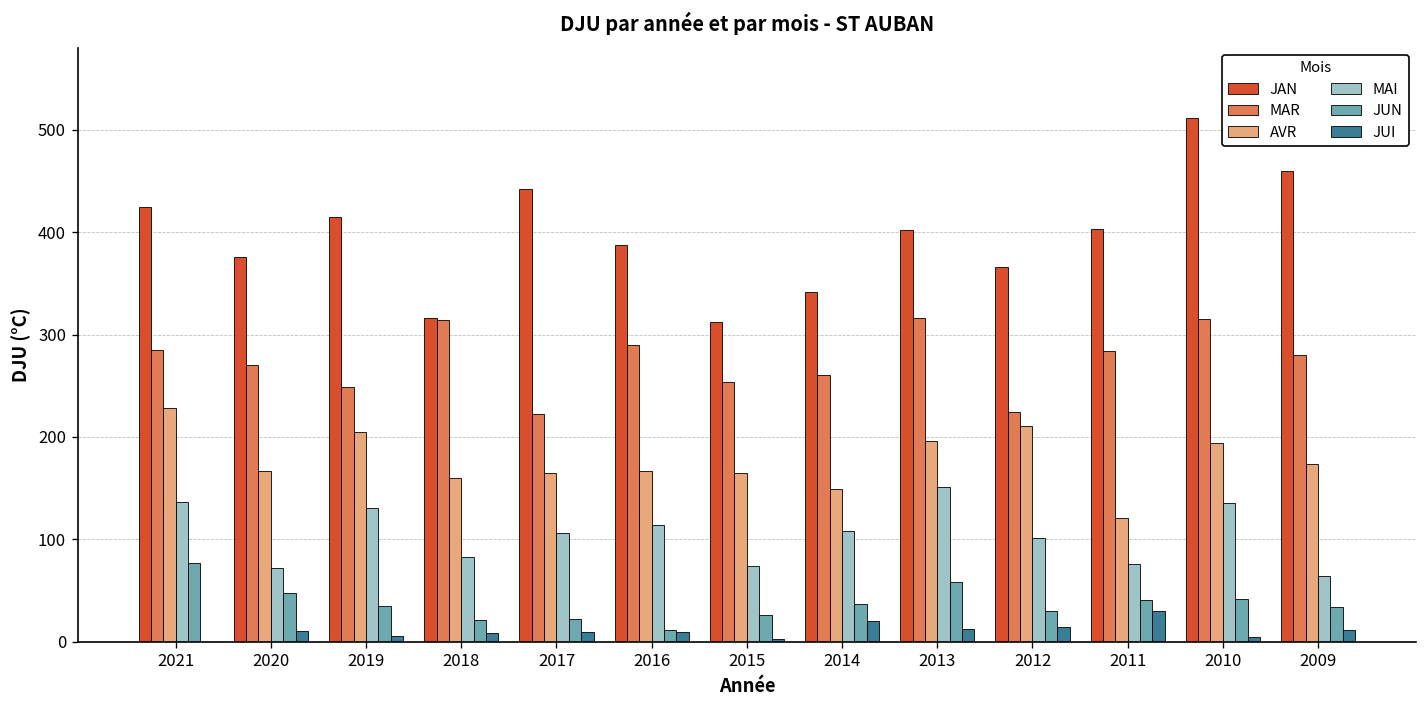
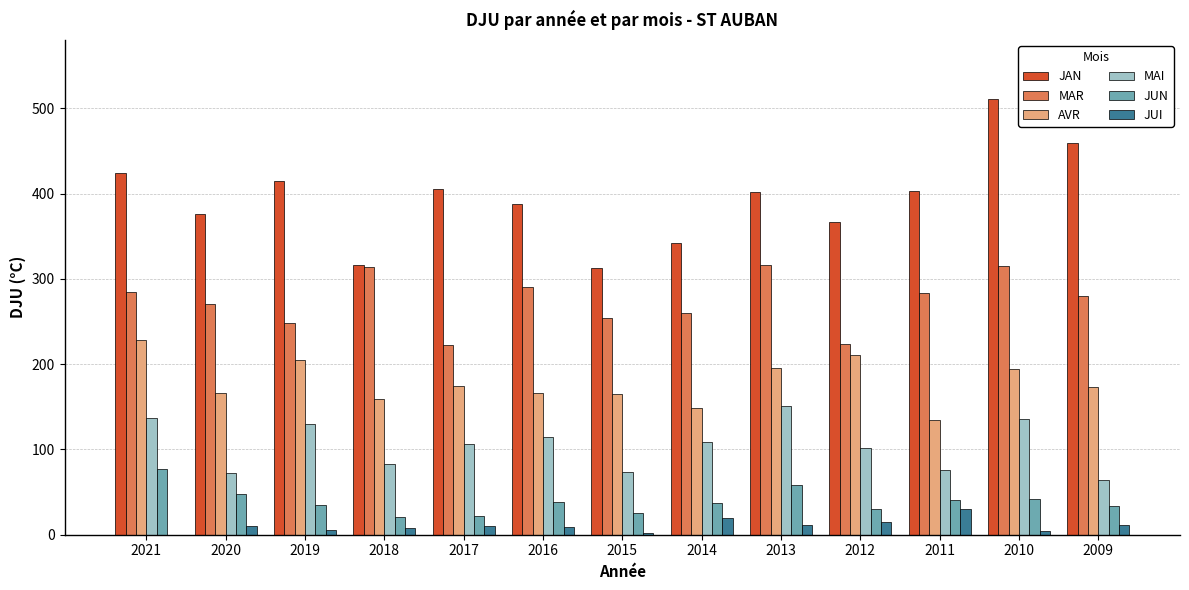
  {
    "JAN": {
      "2021": 420,
      "2020": 380,
      "2019": 410,
      "2018": 320,
-     "2017": 440,
+     "2017": 400,
      "2016": 390,
      "2015": 310,
      "2014": 340,
      "2013": 400,
      "2012": 370,
      "2011": 400,
      "2010": 510,
      "2009": 460
    },
    "MAR": {
      "2021": 280,
      "2020": 270,
      "2019": 250,
      "2018": 310,
      "2017": 220,
      "2016": 290,
      "2015": 250,
      "2014": 260,
      "2013": 320,
      "2012": 220,
      "2011": 280,
      "2010": 320,
      "2009": 280
    },
    "AVR": {
      "2021": 230,
      "2020": 170,
      "2019": 210,
      "2018": 160,
-     "2017": 160,
+     "2017": 170,
      "2016": 170,
      "2015": 160,
      "2014": 150,
      "2013": 200,
      "2012": 210,
-     "2011": 120,
+     "2011": 130,
      "2010": 190,
      "2009": 170
    },
    "MAI": {
      "2021": 140,
      "2020": 70,
      "2019": 130,
      "2018": 80,
      "2017": 110,
      "2016": 110,
      "2015": 70,
      "2014": 110,
      "2013": 150,
      "2012": 100,
      "2011": 80,
      "2010": 140,
      "2009": 60
    },
    "JUN": {
      "2021": 80,
      "2020": 50,
      "2019": 30,
      "2018": 20,
      "2017": 20,
-     "2016": 10,
+     "2016": 40,
      "2015": 30,
      "2014": 40,
      "2013": 60,
      "2012": 30,
      "2011": 40,
      "2010": 40,
      "2009": 30
    },
    "JUI": {
      "2021": 0,
      "2020": 10,
      "2019": 10,
      "2018": 10,
      "2017": 10,
      "2016": 10,
      "2014": 20,
      "2013": 10,
      "2012": 10,
      "2011": 30,
      "2010": 0,
      "2009": 10
    }
  }
